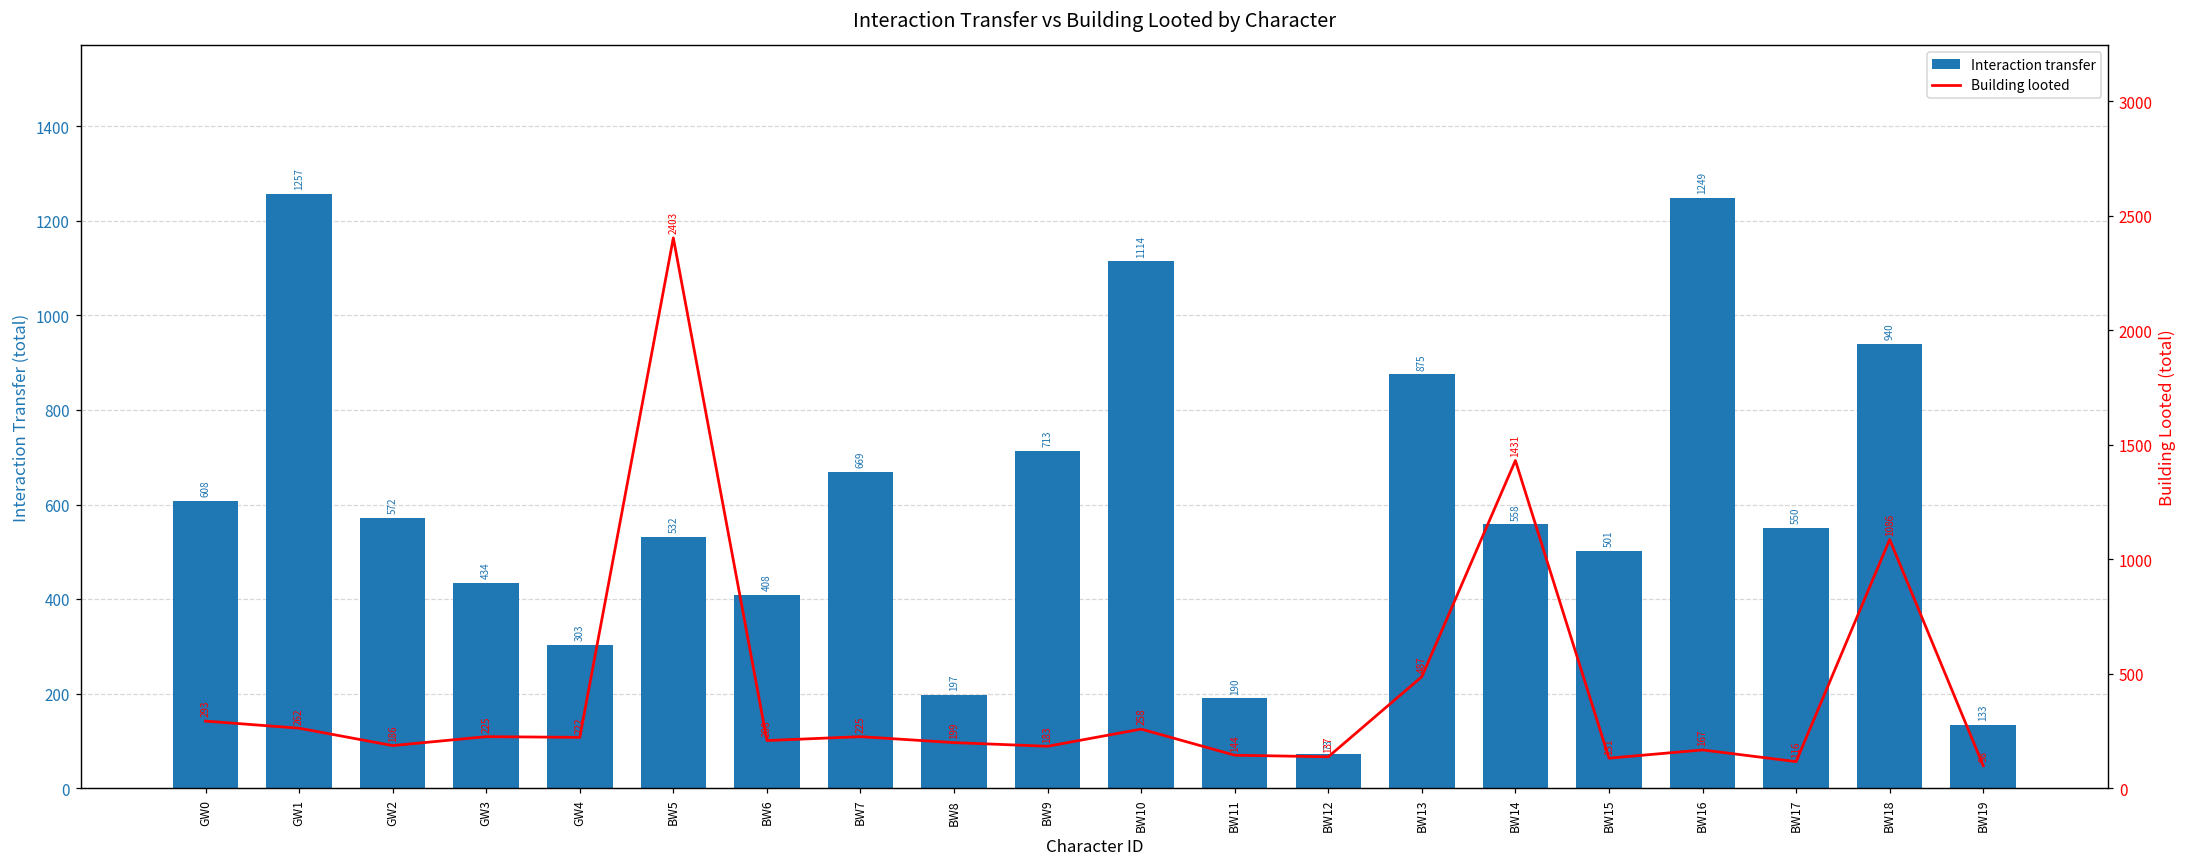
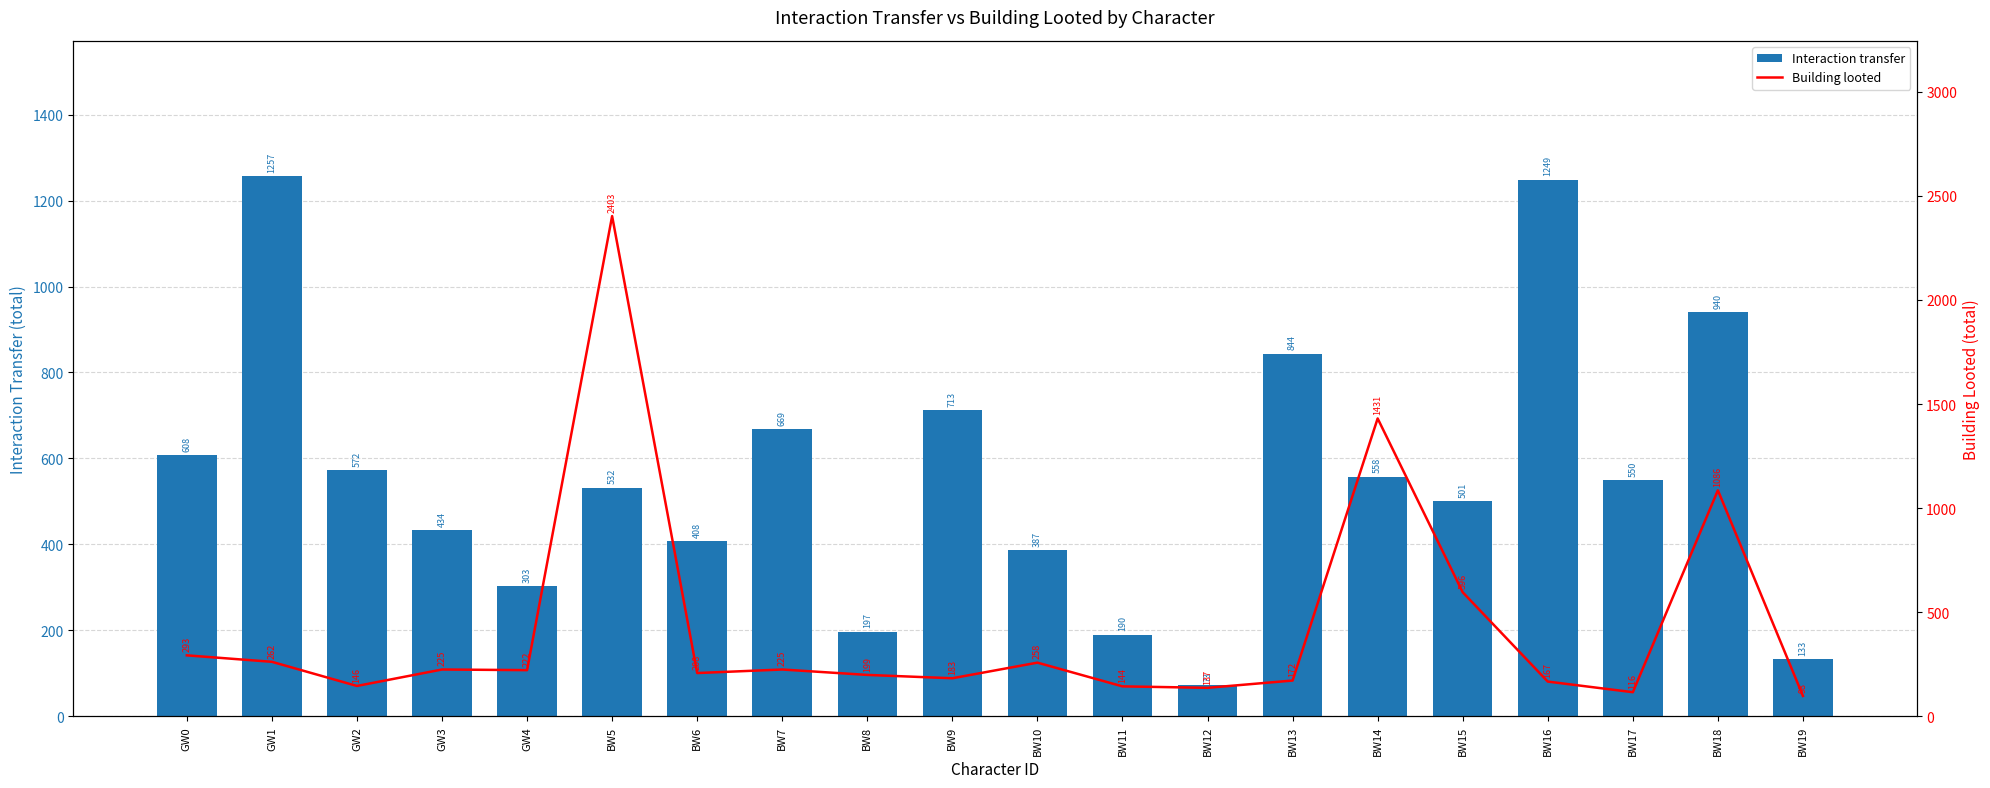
  {
    "Interaction transfer": {
      "GW0": 608,
      "GW1": 1257,
      "GW2": 572,
      "GW3": 434,
      "GW4": 303,
      "BW5": 532,
      "BW6": 408,
      "BW7": 669,
      "BW8": 197,
      "BW9": 713,
-     "BW10": 1114,
+     "BW10": 387,
      "BW11": 190,
-     "BW13": 875,
+     "BW13": 844,
      "BW14": 558,
      "BW15": 501,
      "BW16": 1249,
      "BW17": 550,
      "BW18": 940,
      "BW19": 133
    },
    "Building looted": {
      "GW0": 293,
      "GW1": 262,
-     "GW2": 186,
+     "GW2": 146,
      "GW3": 225,
      "GW4": 222,
      "BW5": 2403,
      "BW6": 208,
      "BW7": 225,
      "BW8": 199,
      "BW9": 183,
      "BW10": 258,
      "BW11": 144,
-     "BW13": 487,
+     "BW13": 172,
      "BW14": 1431,
-     "BW15": 131,
+     "BW15": 596,
      "BW16": 167,
      "BW17": 116,
      "BW18": 1086,
      "BW19": 98
    }
  }
